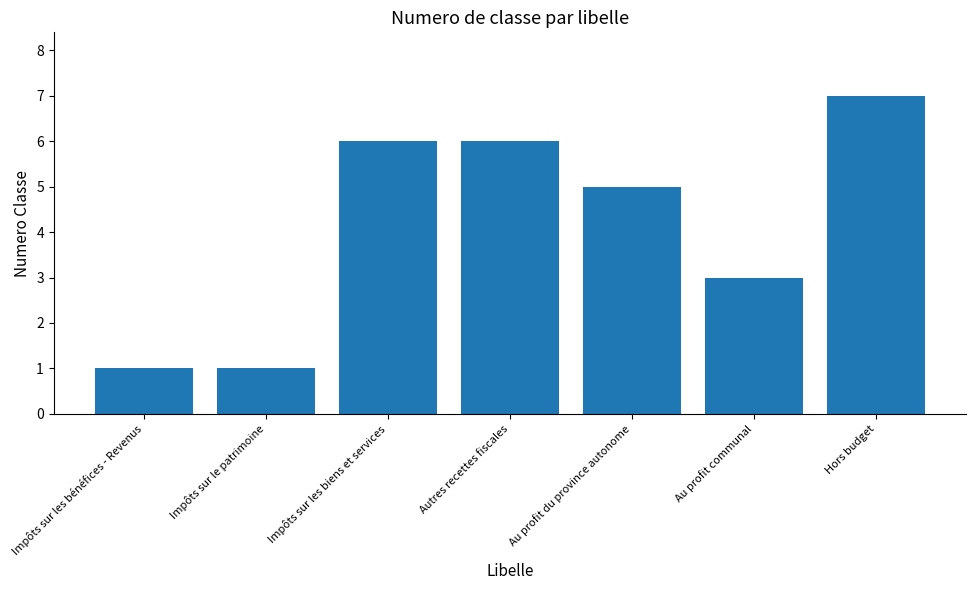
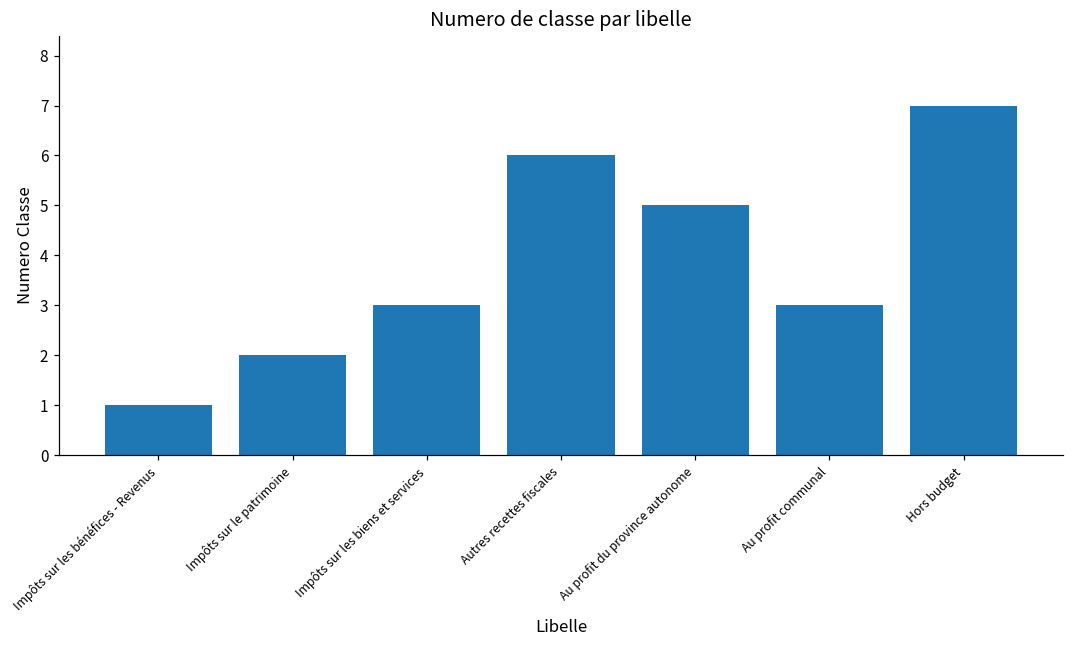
  {
    "Impôts sur les bénéfices - Revenus": 1,
-   "Impôts sur le patrimoine": 1,
-   "Impôts sur les biens et services": 6,
+   "Impôts sur le patrimoine": 2,
+   "Impôts sur les biens et services": 3,
    "Autres recettes fiscales": 6,
    "Au profit du province autonome": 5,
    "Au profit communal": 3,
    "Hors budget": 7
  }
